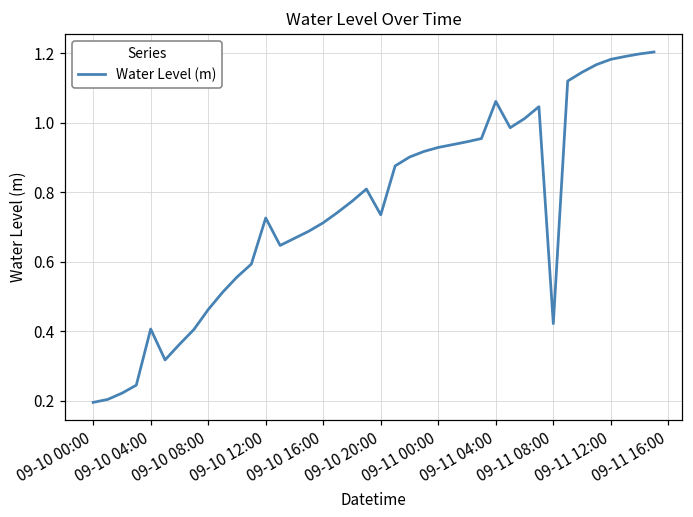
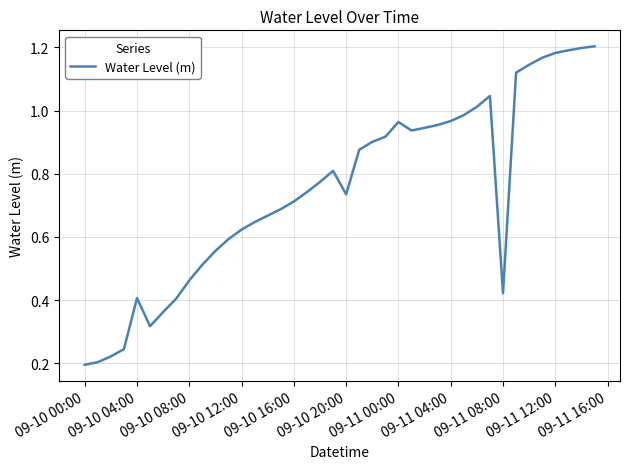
  {
    "09-10 00:00": 0.20,
    "09-10 04:00": 0.41,
    "09-10 08:00": 0.46,
-   "09-10 12:00": 0.73,
+   "09-10 12:00": 0.62,
    "09-10 16:00": 0.71,
    "09-10 20:00": 0.73,
-   "09-11 00:00": 0.93,
-   "09-11 04:00": 1.06,
+   "09-11 00:00": 0.96,
+   "09-11 04:00": 0.97,
    "09-11 08:00": 0.42,
    "09-11 12:00": 1.18
  }
